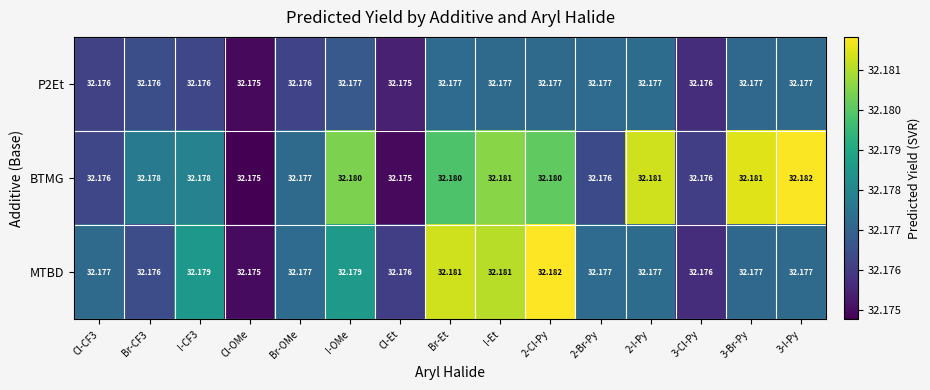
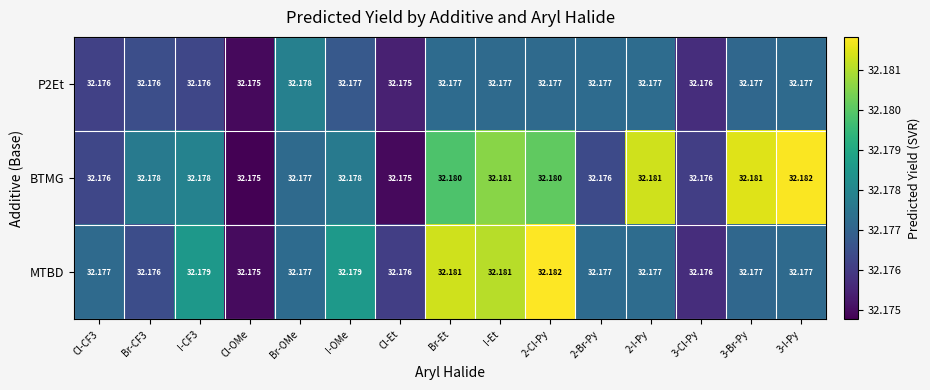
  {
    "P2Et": {
      "Cl-CF3": 32.176,
      "Br-CF3": 32.176,
      "I-CF3": 32.176,
      "Cl-OMe": 32.175,
-     "Br-OMe": 32.176,
+     "Br-OMe": 32.178,
      "I-OMe": 32.177,
      "Cl-Et": 32.175,
      "Br-Et": 32.177,
      "I-Et": 32.177,
      "2-Cl-Py": 32.177,
      "2-Br-Py": 32.177,
      "2-I-Py": 32.177,
      "3-Cl-Py": 32.176,
      "3-Br-Py": 32.177,
      "3-I-Py": 32.177
    },
    "BTMG": {
      "Cl-CF3": 32.176,
      "Br-CF3": 32.178,
      "I-CF3": 32.178,
      "Cl-OMe": 32.175,
      "Br-OMe": 32.177,
-     "I-OMe": 32.180,
+     "I-OMe": 32.178,
      "Cl-Et": 32.175,
      "Br-Et": 32.180,
      "I-Et": 32.181,
      "2-Cl-Py": 32.180,
      "2-Br-Py": 32.176,
      "2-I-Py": 32.181,
      "3-Cl-Py": 32.176,
      "3-Br-Py": 32.181,
      "3-I-Py": 32.182
    },
    "MTBD": {
      "Cl-CF3": 32.177,
      "Br-CF3": 32.176,
      "I-CF3": 32.179,
      "Cl-OMe": 32.175,
      "Br-OMe": 32.177,
      "I-OMe": 32.179,
      "Cl-Et": 32.176,
      "Br-Et": 32.181,
      "I-Et": 32.181,
      "2-Cl-Py": 32.182,
      "2-Br-Py": 32.177,
      "2-I-Py": 32.177,
      "3-Cl-Py": 32.176,
      "3-Br-Py": 32.177,
      "3-I-Py": 32.177
    }
  }
